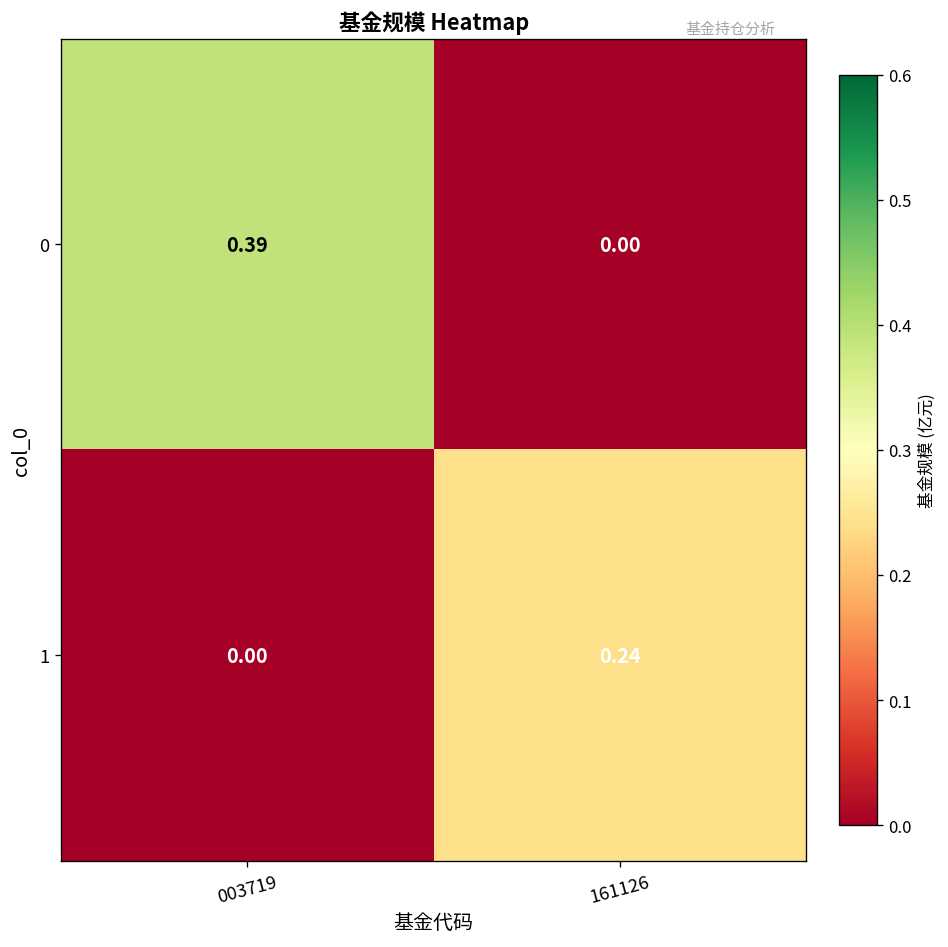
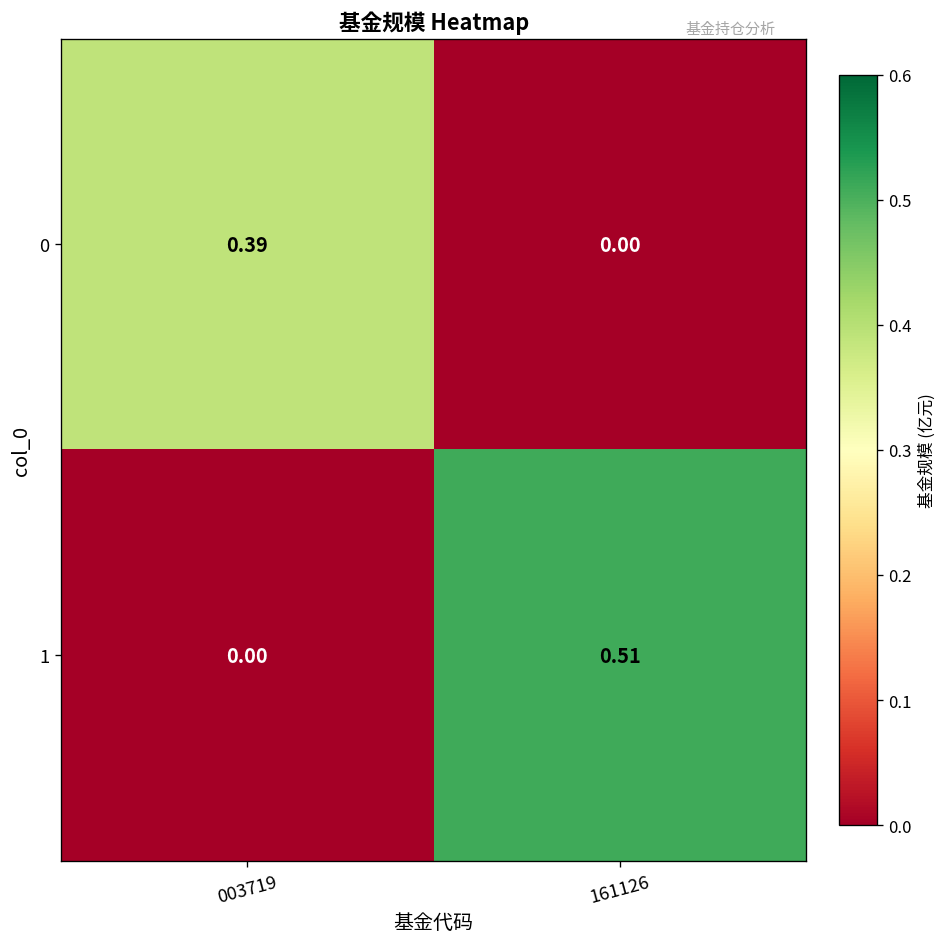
  {
    "0": {
      "003719": 0.39,
      "161126": 0.00
    },
    "1": {
      "003719": 0.00,
-     "161126": 0.24
+     "161126": 0.51
    }
  }
